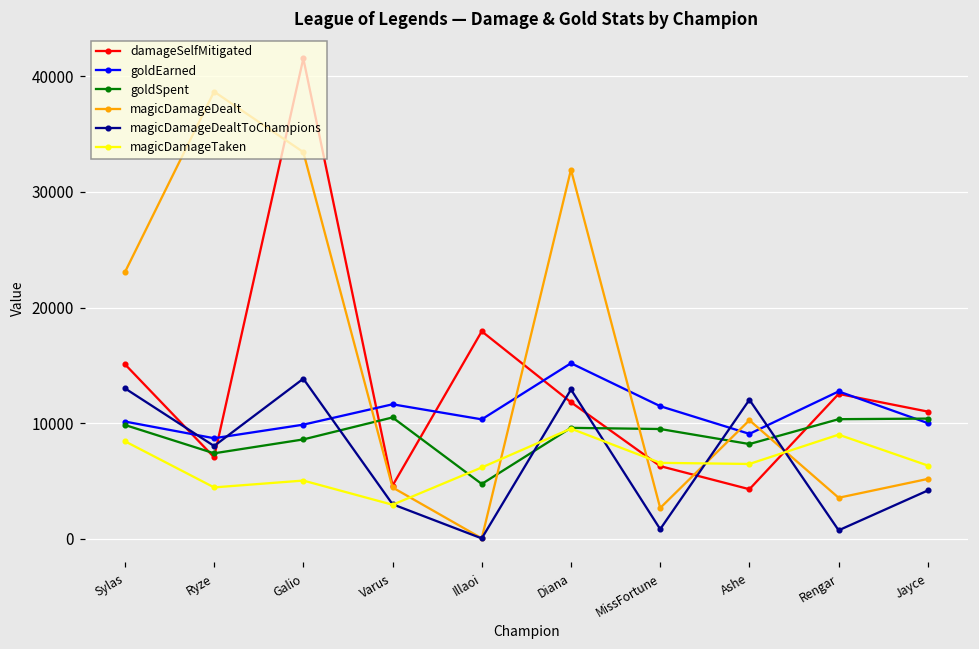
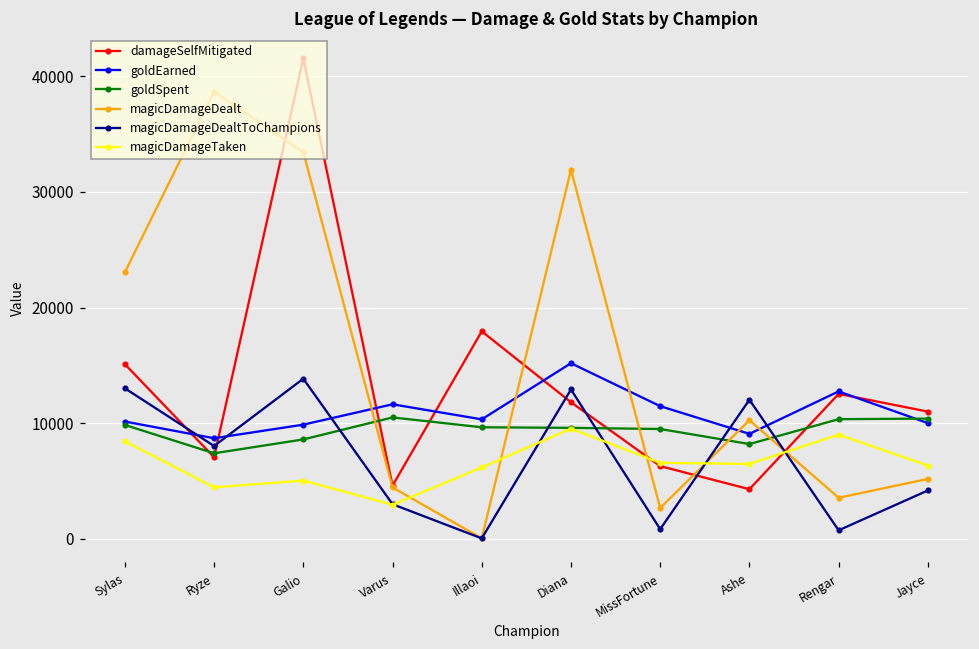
  {
    "damageSelfMitigated": {
      "Sylas": 15100,
      "Ryze": 7100,
      "Illaoi": 17900,
      "Diana": 11800,
      "MissFortune": 6300,
      "Ashe": 4300,
      "Jayce": 11000
    },
    "goldEarned": {
      "Sylas": 10100,
      "Ryze": 8700,
      "Galio": 9900,
      "Varus": 11600,
      "Illaoi": 10300,
      "Diana": 15200,
      "MissFortune": 11500,
      "Ashe": 9100,
      "Jayce": 10000
    },
    "goldSpent": {
      "Sylas": 9900,
      "Ryze": 7400,
      "Galio": 8600,
      "Varus": 10500,
-     "Illaoi": 4800,
+     "Illaoi": 9700,
      "MissFortune": 9500,
      "Ashe": 8200,
      "Rengar": 10400,
      "Jayce": 10400
    },
    "magicDamageDealt": {
      "Sylas": 23100,
      "Galio": 33400,
      "Diana": 31900,
      "MissFortune": 2700,
      "Ashe": 10300,
      "Rengar": 3600,
      "Jayce": 5200
    },
    "magicDamageDealtToChampions": {
      "Sylas": 13000,
      "Ryze": 8000,
      "Galio": 13800,
      "Diana": 12900,
      "MissFortune": 800,
      "Ashe": 12000,
      "Rengar": 700,
      "Jayce": 4200
    },
    "magicDamageTaken": {
      "Sylas": 8400,
      "Ryze": 4500,
      "Galio": 5000,
      "Illaoi": 6200,
      "MissFortune": 6600,
      "Ashe": 6500,
      "Rengar": 9000,
      "Jayce": 6300
    }
  }
